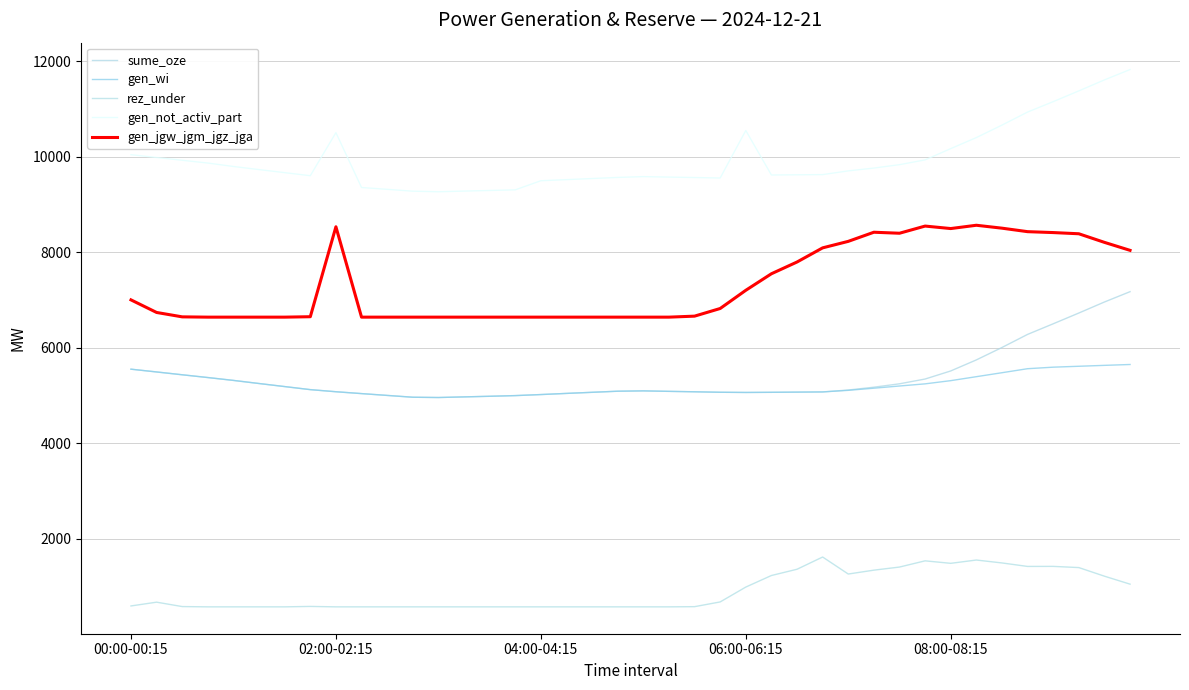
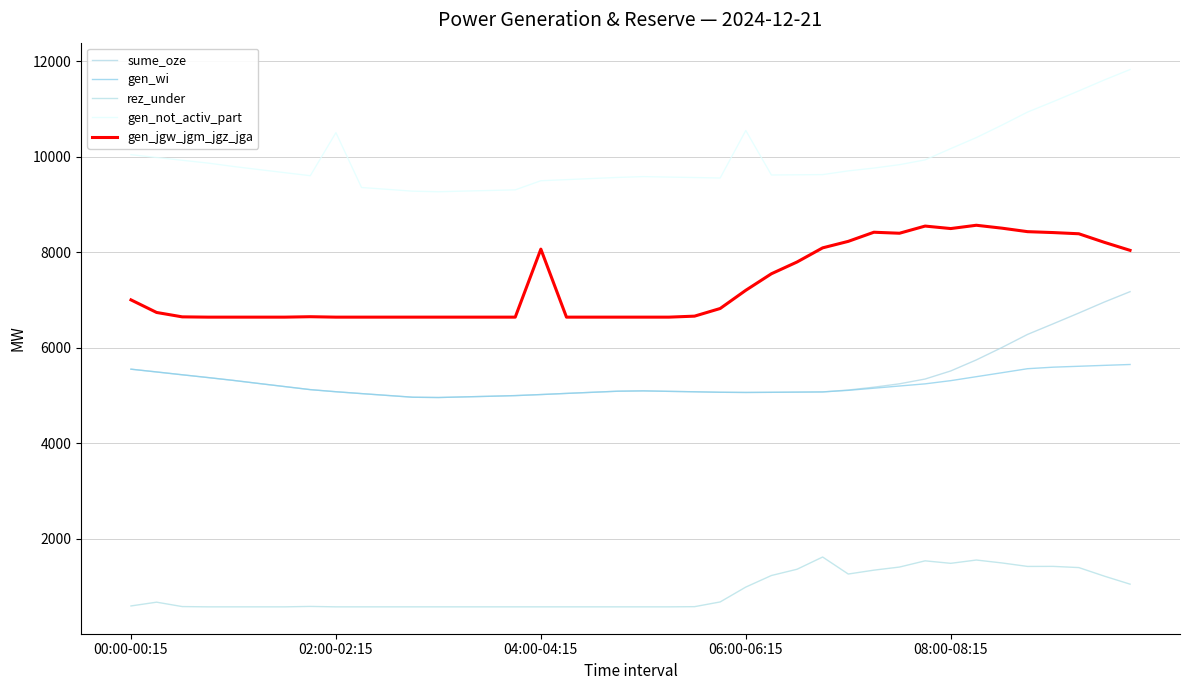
  {
    "gen_not_activ_part": {
      "00:00-00:15": 10000,
      "02:00-02:15": 10500,
      "04:00-04:15": 9500,
      "06:00-06:15": 10500,
      "08:00-08:15": 10200
    },
    "gen_jgw_jgm_jgz_jga": {
      "00:00-00:15": 7000,
-     "02:00-02:15": 8500,
-     "04:00-04:15": 6600,
+     "02:00-02:15": 6600,
+     "04:00-04:15": 8100,
      "06:00-06:15": 7200,
      "08:00-08:15": 8500
    }
  }
